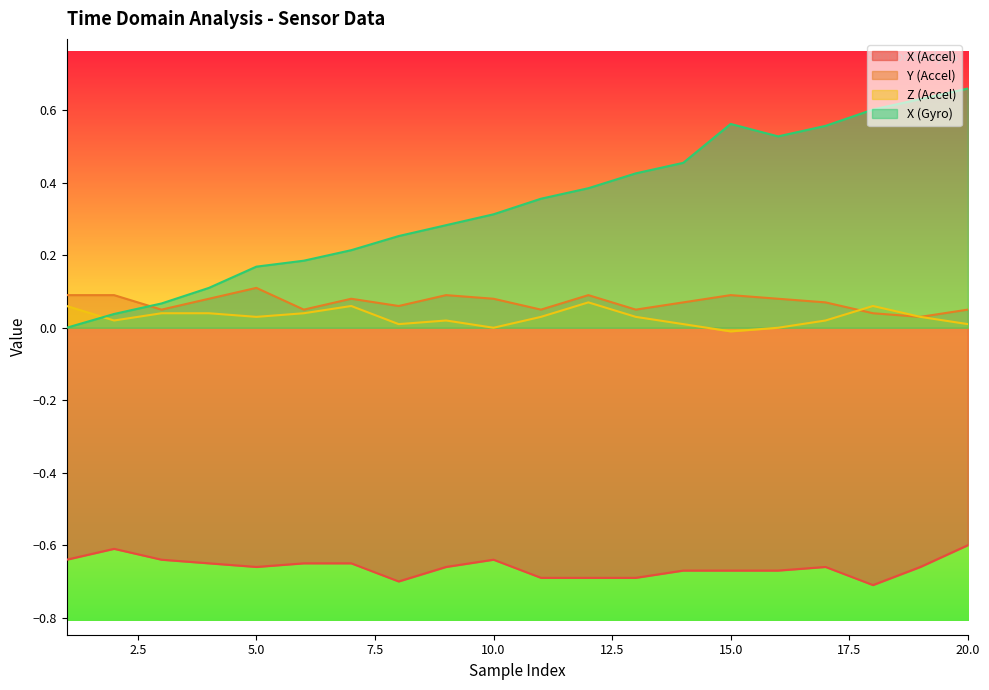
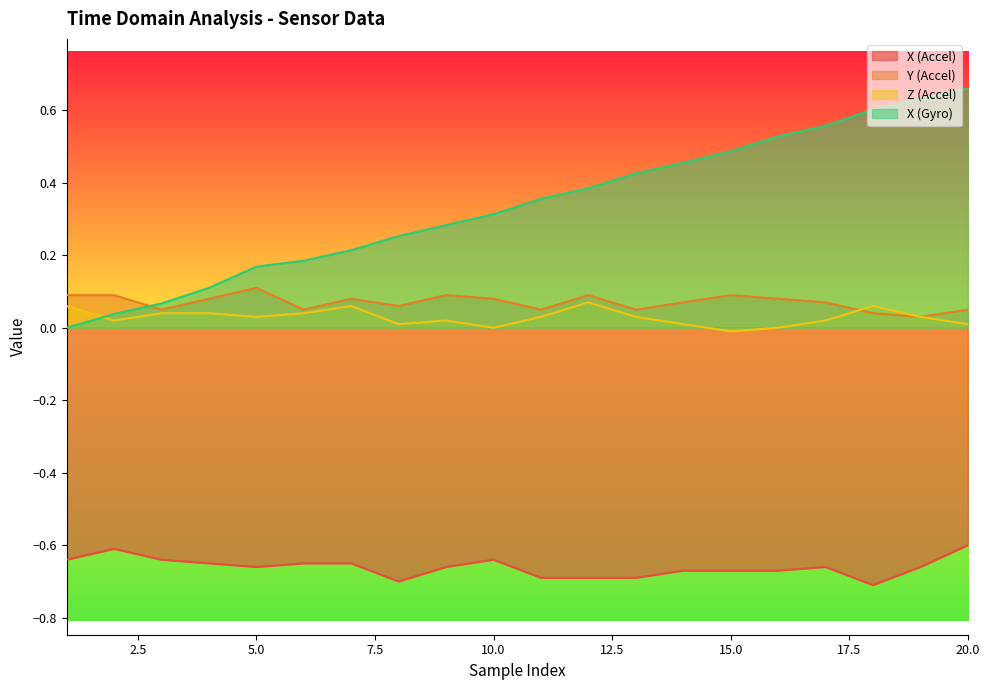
  {
    "X (Gyro)": {
      "5.0": 0.17,
      "10.0": 0.31,
-     "15.0": 0.56,
+     "15.0": 0.49,
      "20.0": 0.66
    }
  }
